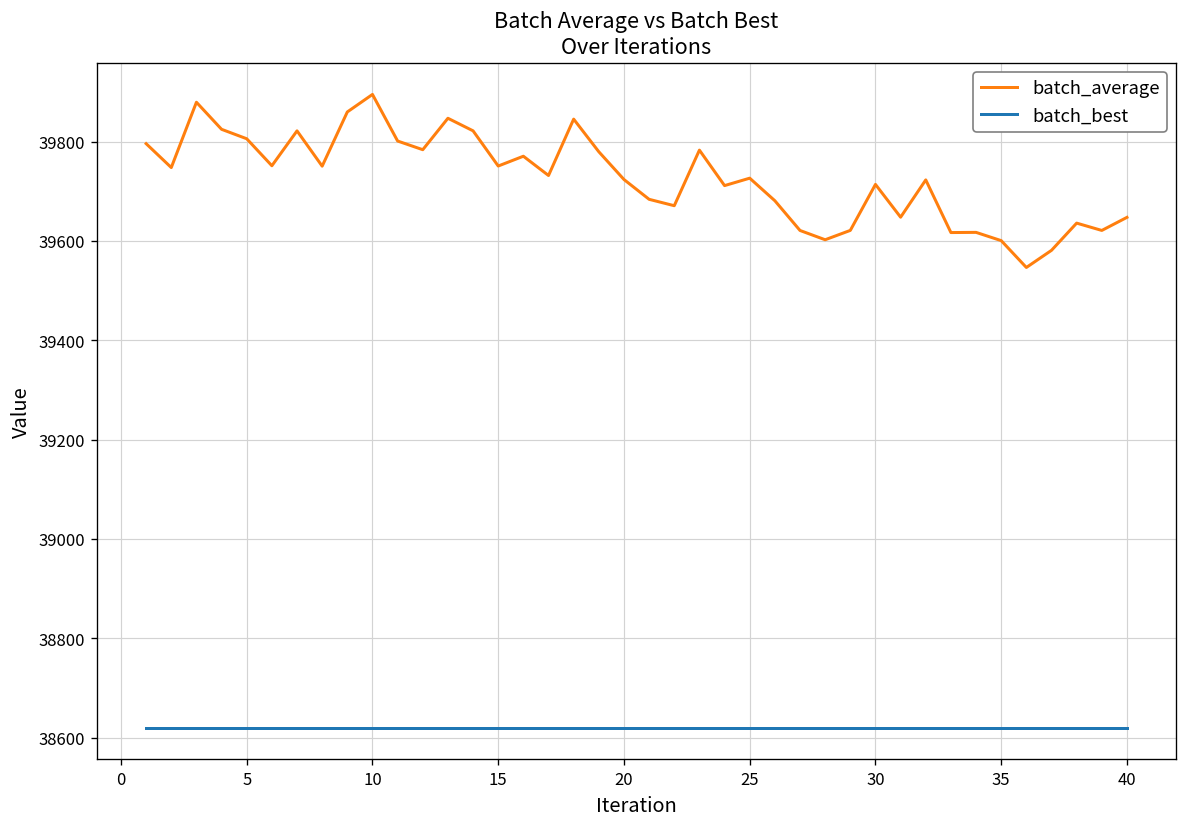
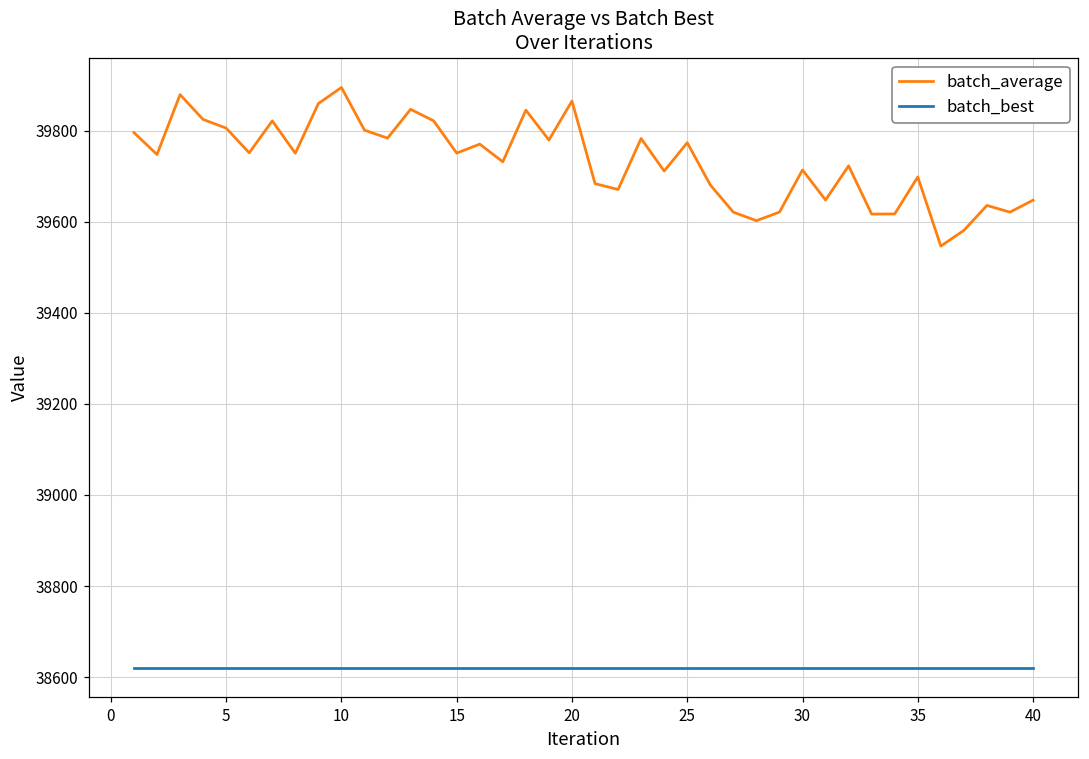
  {
    "batch_average": {
      "5": 39810,
      "10": 39890,
      "15": 39750,
-     "20": 39720,
-     "25": 39730,
+     "20": 39870,
+     "25": 39770,
      "30": 39710,
-     "35": 39600,
+     "35": 39700,
      "40": 39650
    },
    "batch_best": {
      "5": 38620,
      "10": 38620,
      "15": 38620,
      "20": 38620,
      "25": 38620,
      "30": 38620,
      "35": 38620,
      "40": 38620
    }
  }
